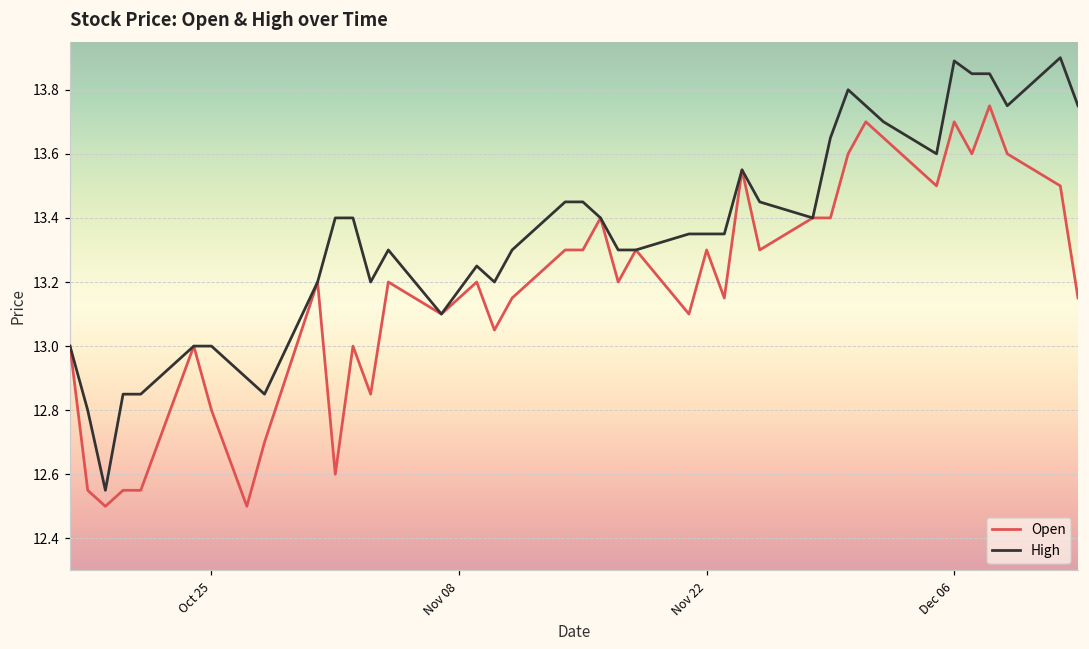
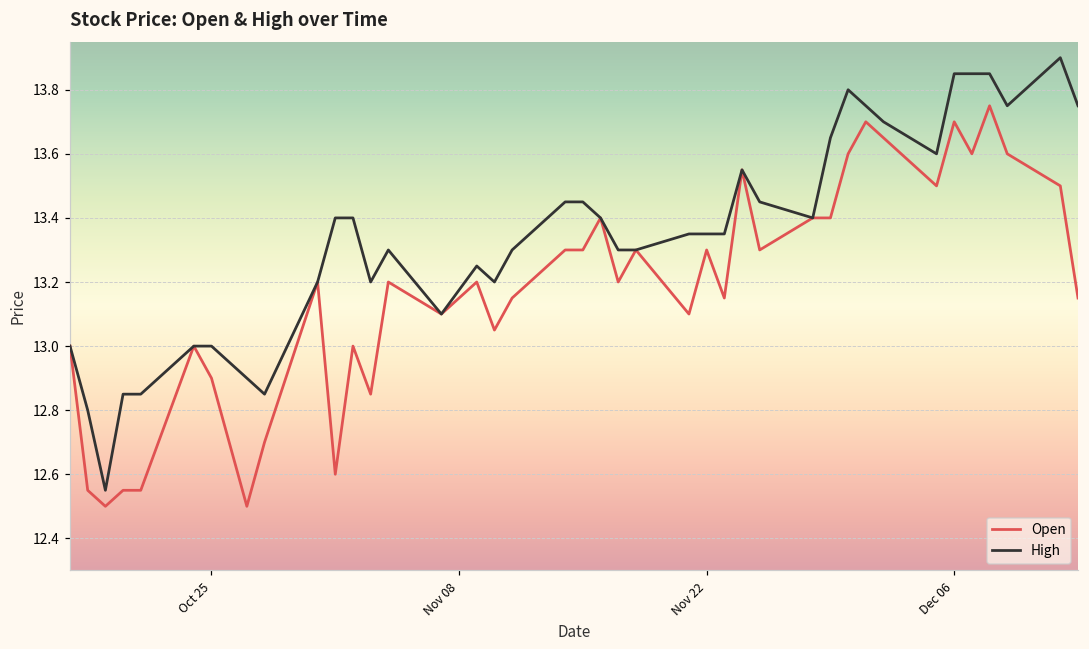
  {
    "Open": {
-     "Oct 25": 12.8,
+     "Oct 25": 12.9,
      "Nov 22": 13.3,
      "Dec 06": 13.7
    },
    "High": {
      "Oct 25": 13.00,
      "Nov 22": 13.35,
-     "Dec 06": 13.89
+     "Dec 06": 13.85
    }
  }
